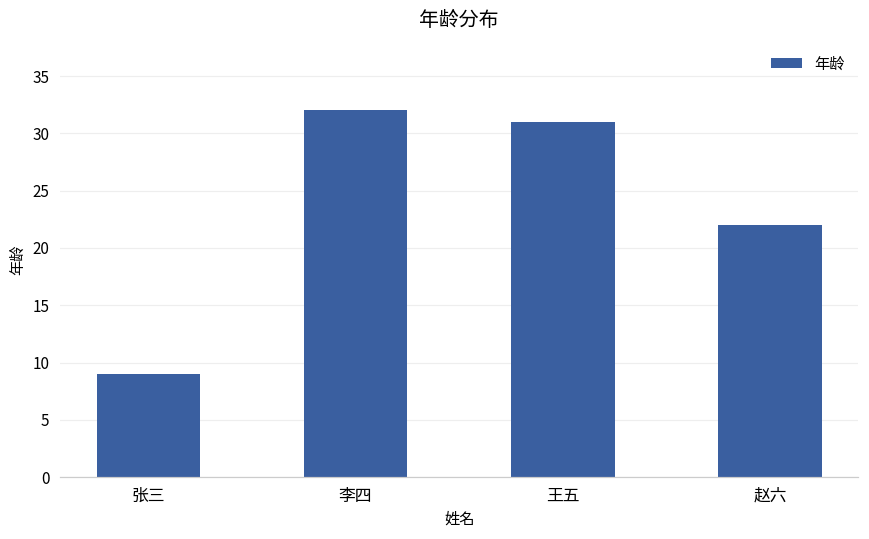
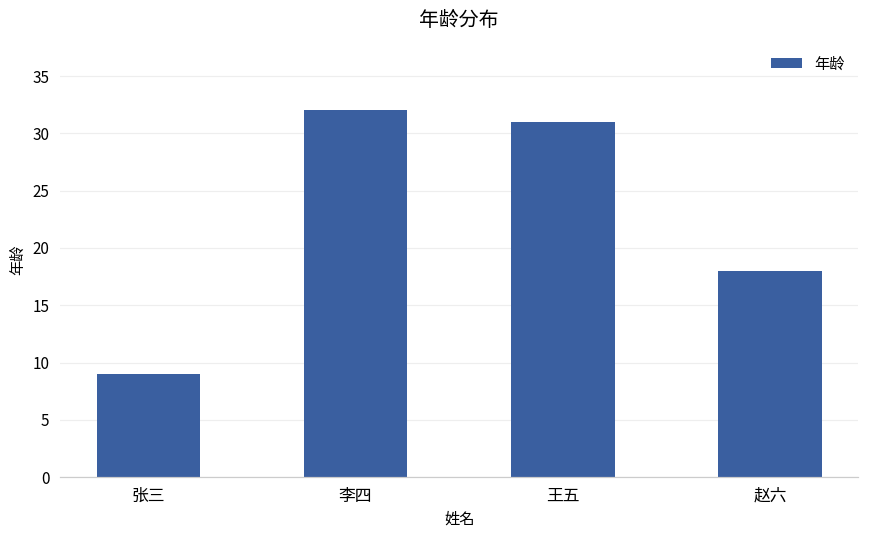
  {
    "张三": 9,
    "李四": 32,
    "王五": 31,
-   "赵六": 22
+   "赵六": 18
  }
